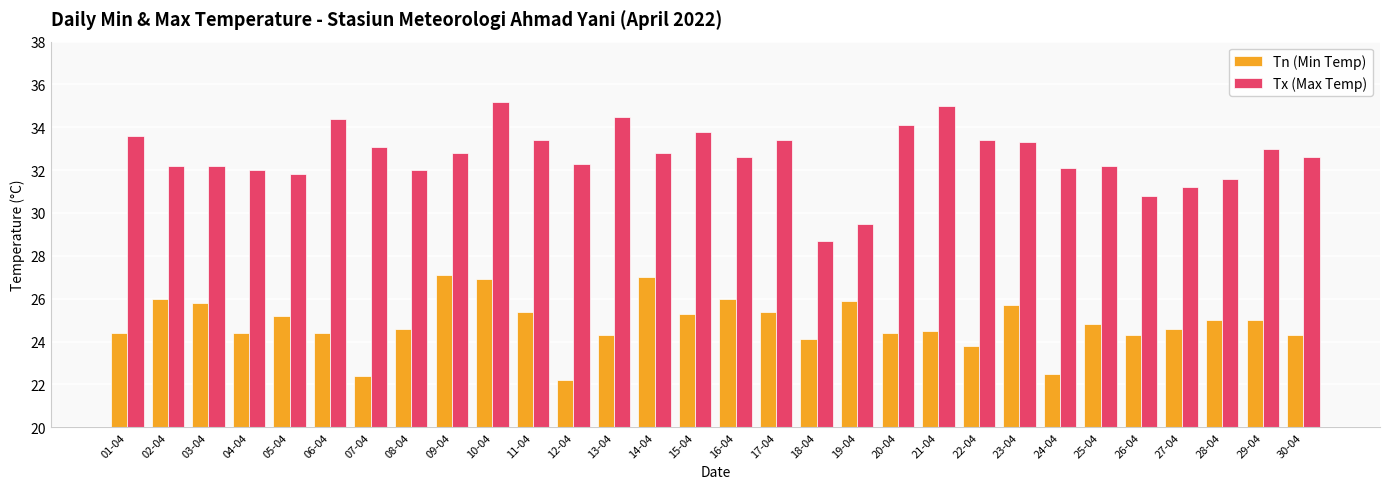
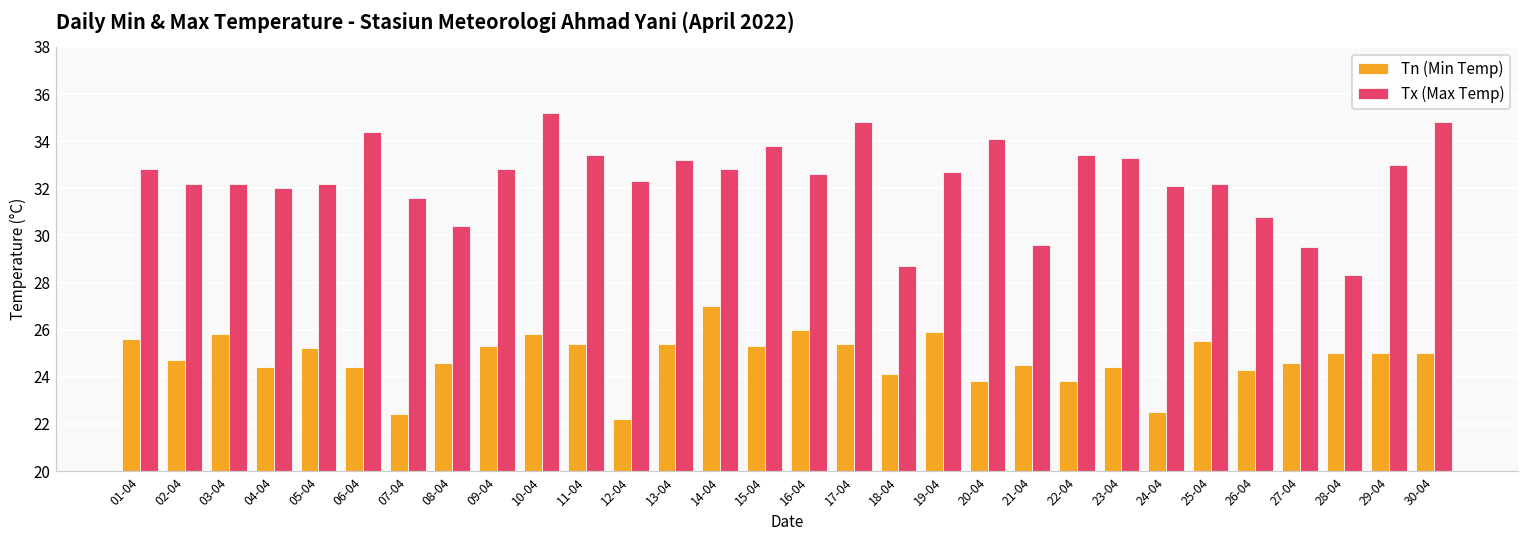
  {
    "Tn (Min Temp)": {
-     "01-04": 24.4,
-     "02-04": 26.0,
+     "01-04": 25.6,
+     "02-04": 24.7,
      "03-04": 25.8,
      "04-04": 24.4,
      "05-04": 25.2,
      "06-04": 24.4,
      "07-04": 22.4,
      "08-04": 24.6,
-     "09-04": 27.1,
-     "10-04": 26.9,
+     "09-04": 25.3,
+     "10-04": 25.8,
      "11-04": 25.4,
      "12-04": 22.2,
-     "13-04": 24.3,
+     "13-04": 25.4,
      "14-04": 27.0,
      "15-04": 25.3,
      "16-04": 26.0,
      "17-04": 25.4,
      "18-04": 24.1,
      "19-04": 25.9,
-     "20-04": 24.4,
+     "20-04": 23.8,
      "21-04": 24.5,
      "22-04": 23.8,
-     "23-04": 25.7,
+     "23-04": 24.4,
      "24-04": 22.5,
-     "25-04": 24.8,
+     "25-04": 25.5,
      "26-04": 24.3,
      "27-04": 24.6,
      "28-04": 25.0,
      "29-04": 25.0,
-     "30-04": 24.3
+     "30-04": 25.0
    },
    "Tx (Max Temp)": {
-     "01-04": 33.6,
+     "01-04": 32.8,
      "02-04": 32.2,
      "03-04": 32.2,
      "04-04": 32.0,
-     "05-04": 31.8,
+     "05-04": 32.2,
      "06-04": 34.4,
-     "07-04": 33.1,
-     "08-04": 32.0,
+     "07-04": 31.6,
+     "08-04": 30.4,
      "09-04": 32.8,
      "10-04": 35.2,
      "11-04": 33.4,
      "12-04": 32.3,
-     "13-04": 34.5,
+     "13-04": 33.2,
      "14-04": 32.8,
      "15-04": 33.8,
      "16-04": 32.6,
-     "17-04": 33.4,
+     "17-04": 34.8,
      "18-04": 28.7,
-     "19-04": 29.5,
+     "19-04": 32.7,
      "20-04": 34.1,
-     "21-04": 35.0,
+     "21-04": 29.6,
      "22-04": 33.4,
      "23-04": 33.3,
      "24-04": 32.1,
      "25-04": 32.2,
      "26-04": 30.8,
-     "27-04": 31.2,
-     "28-04": 31.6,
+     "27-04": 29.5,
+     "28-04": 28.3,
      "29-04": 33.0,
-     "30-04": 32.6
+     "30-04": 34.8
    }
  }
